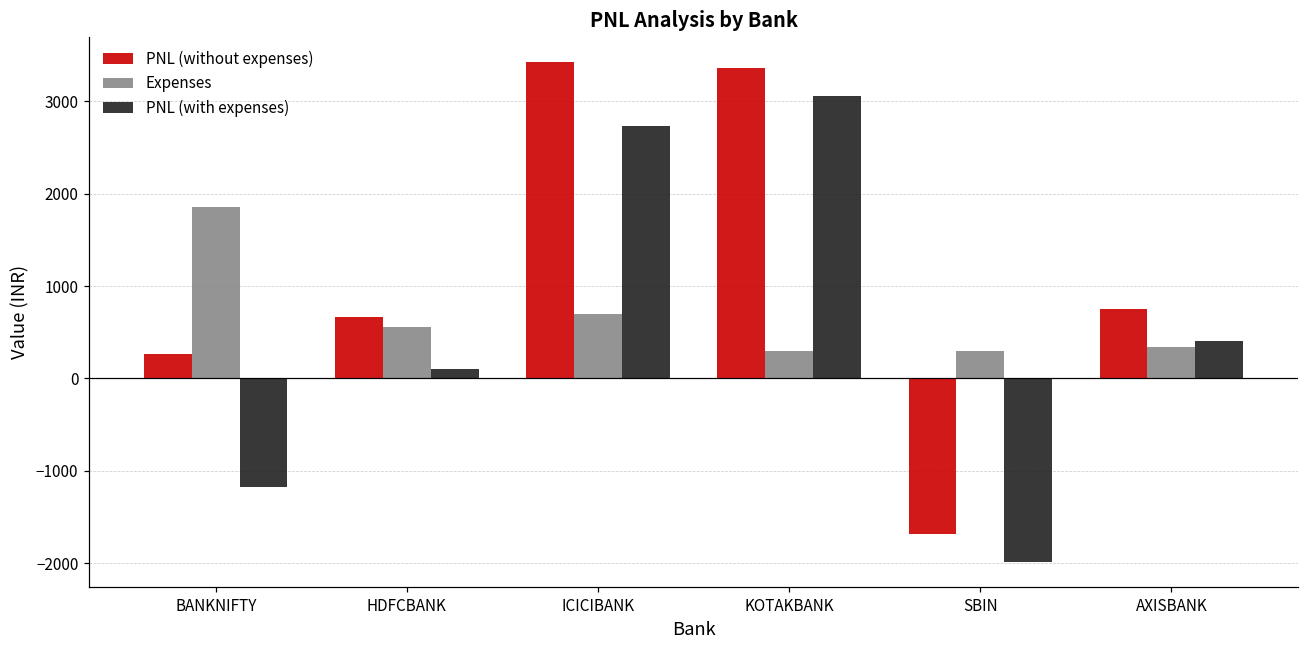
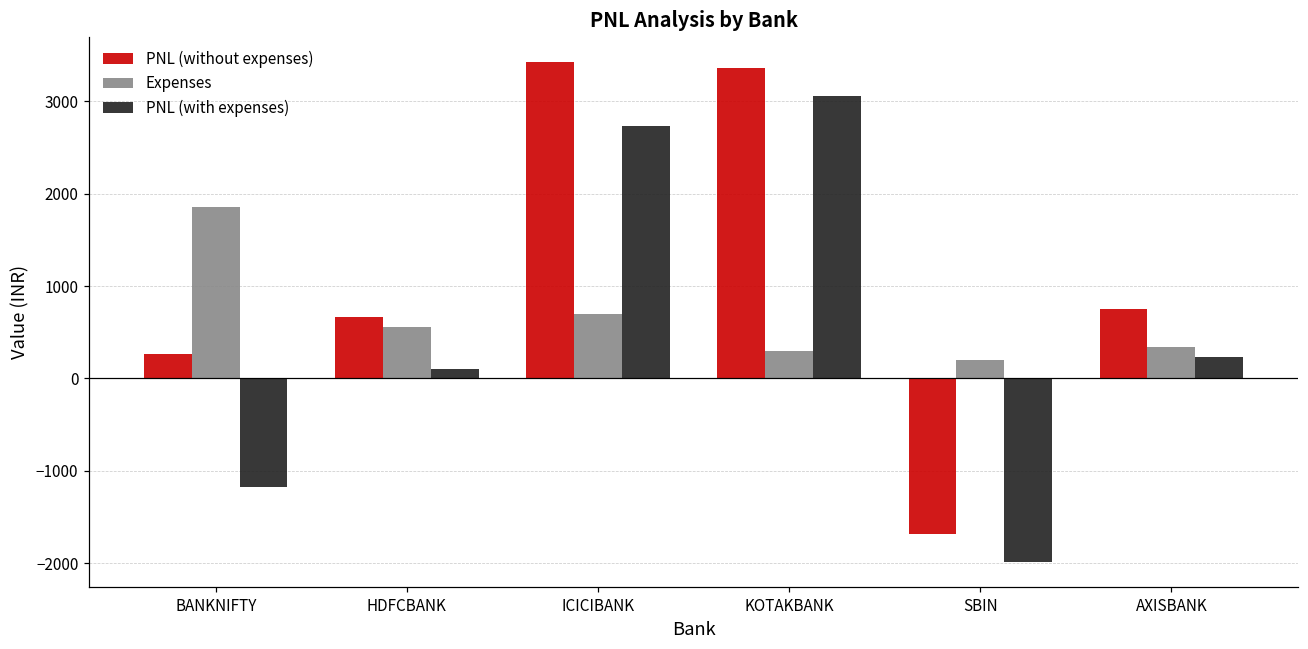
  {
    "PNL (without expenses)": {
      "BANKNIFTY": 300,
      "HDFCBANK": 700,
      "ICICIBANK": 3400,
      "KOTAKBANK": 3400,
      "SBIN": -1700,
      "AXISBANK": 800
    },
    "Expenses": {
      "BANKNIFTY": 1900,
      "HDFCBANK": 600,
      "ICICIBANK": 700,
      "KOTAKBANK": 300,
-     "SBIN": 300,
+     "SBIN": 200,
      "AXISBANK": 300
    },
    "PNL (with expenses)": {
      "BANKNIFTY": -1200,
      "HDFCBANK": 100,
      "ICICIBANK": 2700,
      "KOTAKBANK": 3100,
      "SBIN": -2000,
-     "AXISBANK": 400
+     "AXISBANK": 200
    }
  }
